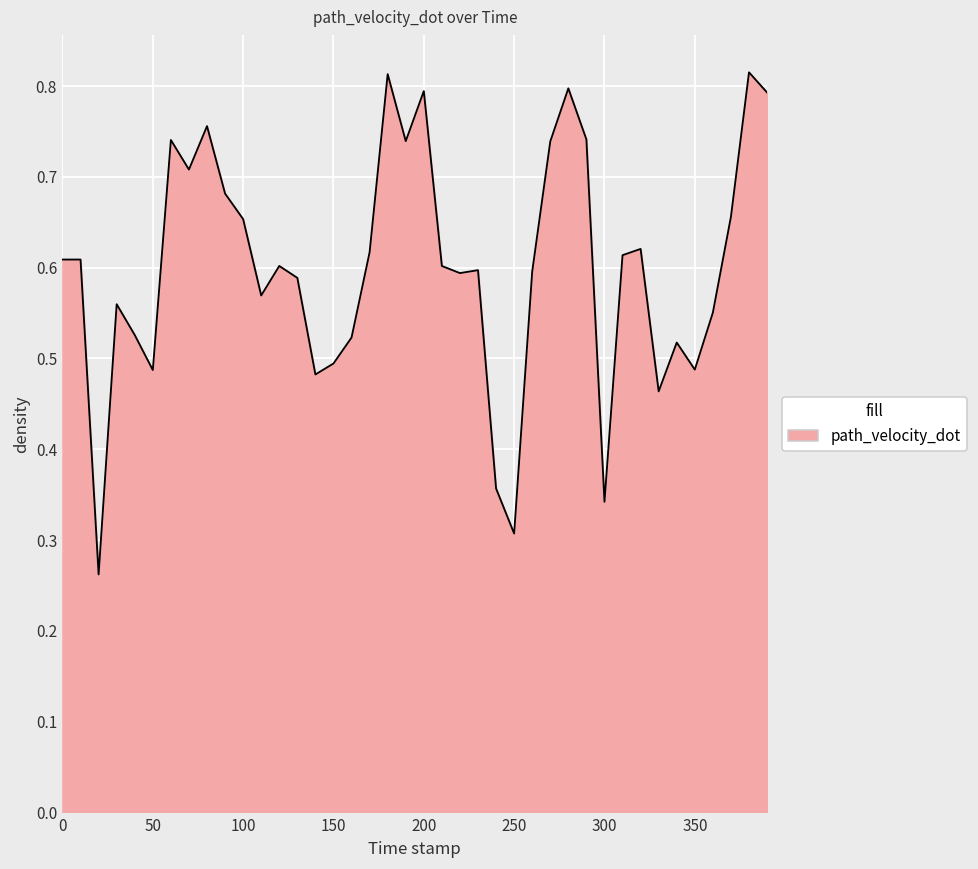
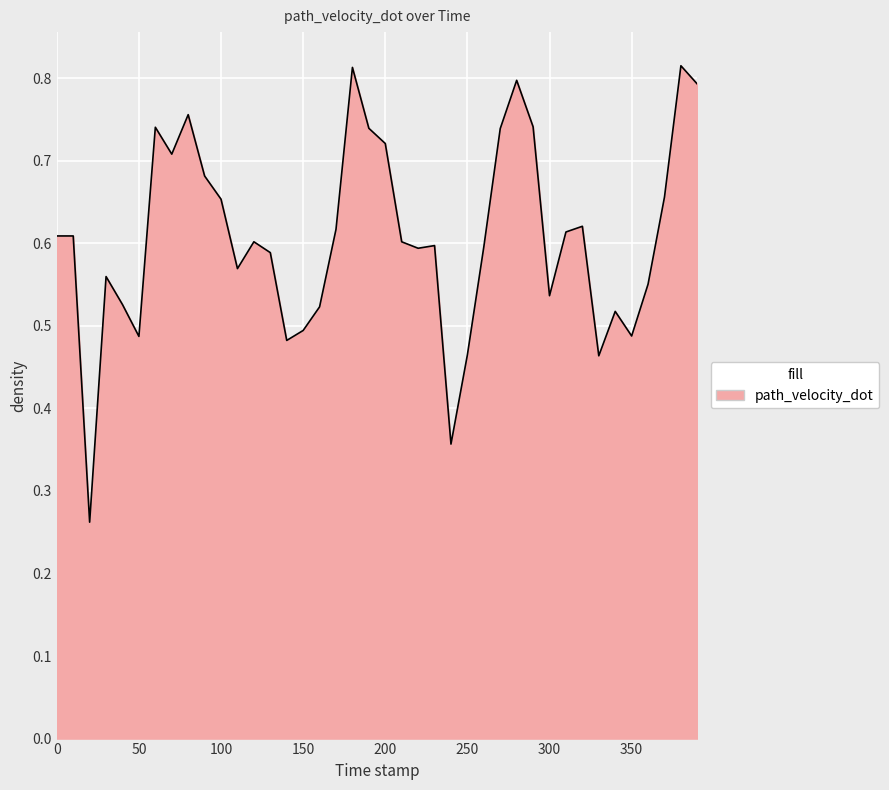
  {
    "0": 0.61,
    "50": 0.49,
    "100": 0.65,
    "150": 0.49,
-   "200": 0.79,
-   "250": 0.31,
-   "300": 0.34,
+   "200": 0.72,
+   "250": 0.46,
+   "300": 0.54,
    "350": 0.49
  }
